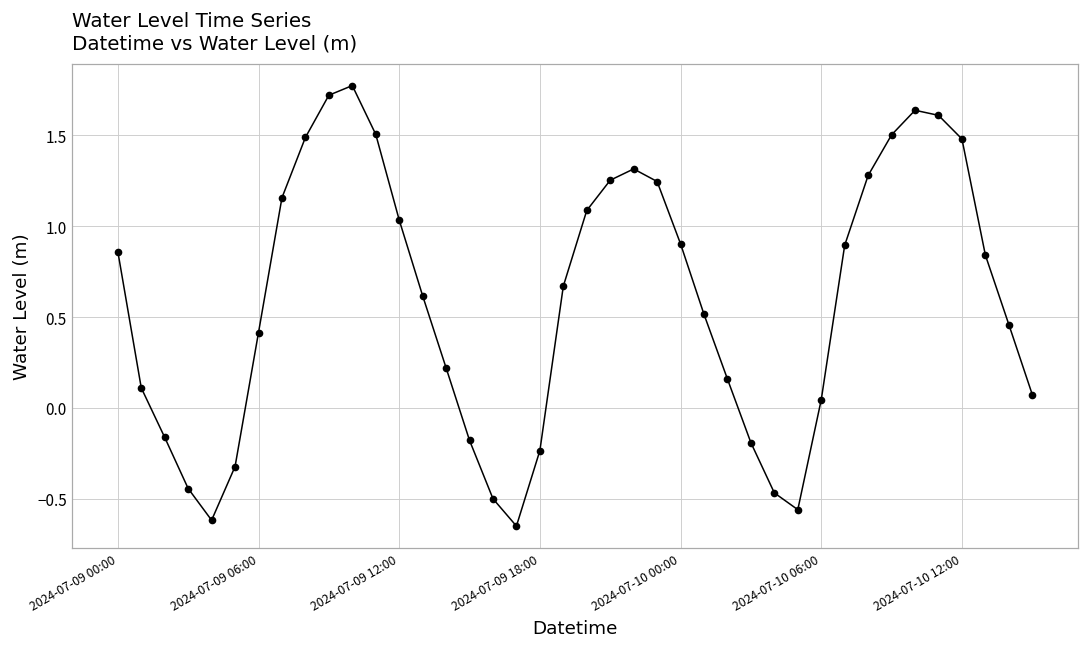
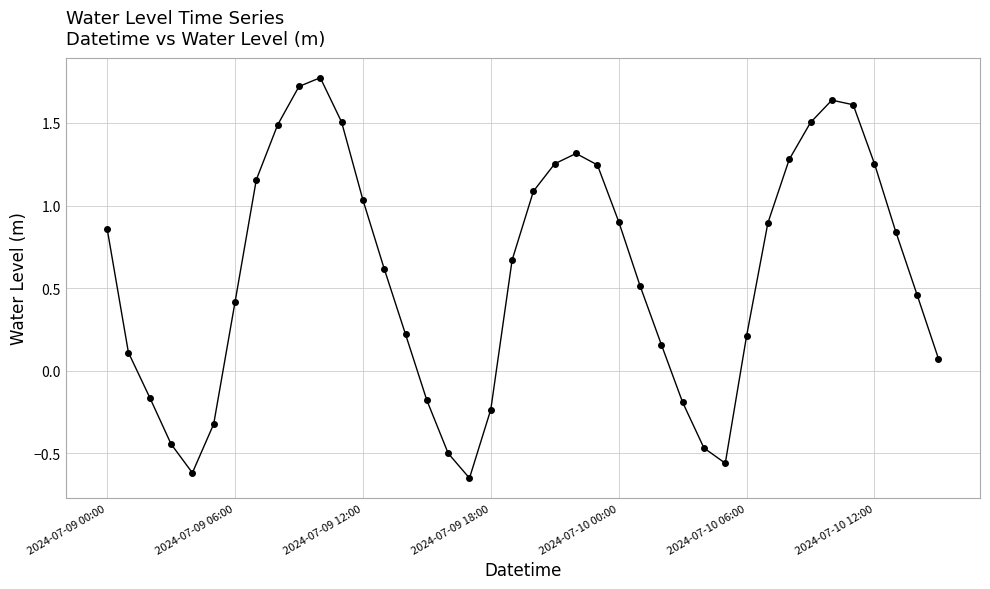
  {
    "2024-07-09 00:00": 0.86,
    "2024-07-09 06:00": 0.41,
    "2024-07-09 12:00": 1.03,
    "2024-07-09 18:00": -0.23,
    "2024-07-10 00:00": 0.90,
-   "2024-07-10 06:00": 0.05,
-   "2024-07-10 12:00": 1.48
+   "2024-07-10 06:00": 0.21,
+   "2024-07-10 12:00": 1.25
  }
